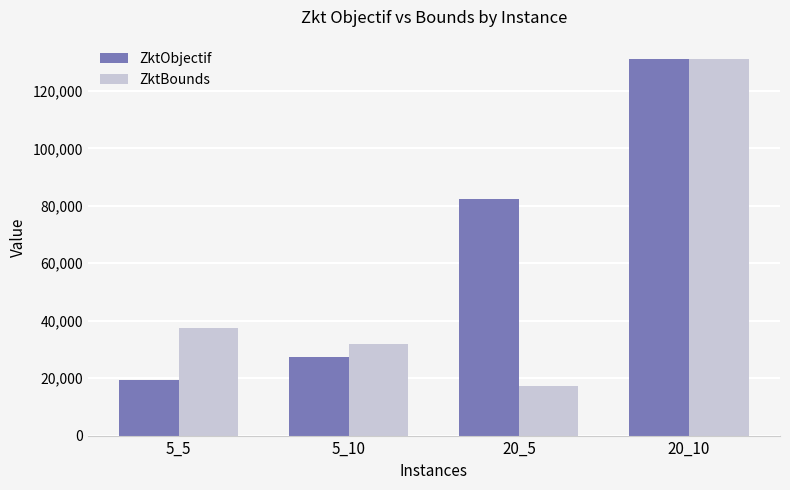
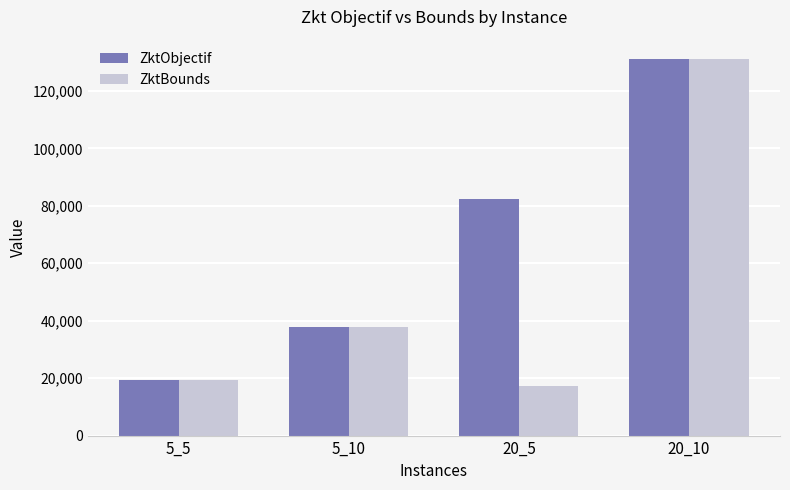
  {
    "ZktObjectif": {
      "5_5": "19,000",
-     "5_10": "27,000",
+     "5_10": "38,000",
      "20_5": "82,000",
      "20_10": "131,000"
    },
    "ZktBounds": {
-     "5_5": "38,000",
-     "5_10": "32,000",
+     "5_5": "19,000",
+     "5_10": "38,000",
      "20_5": "17,000",
      "20_10": "131,000"
    }
  }
